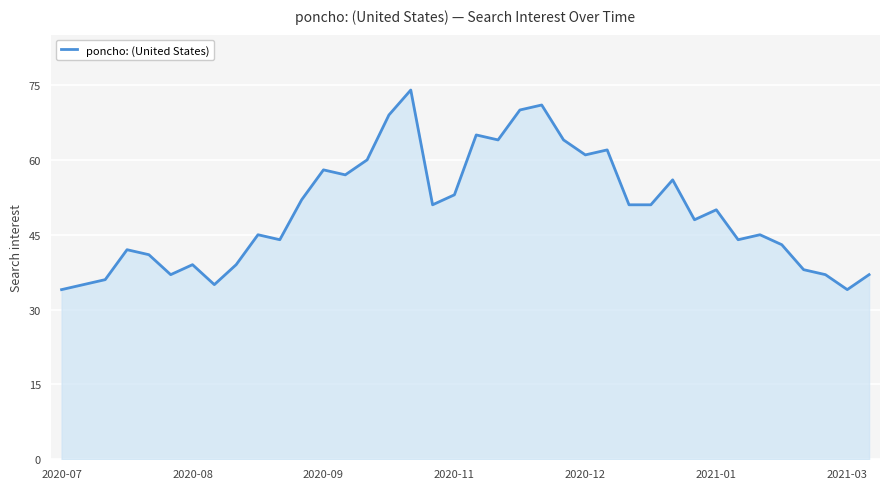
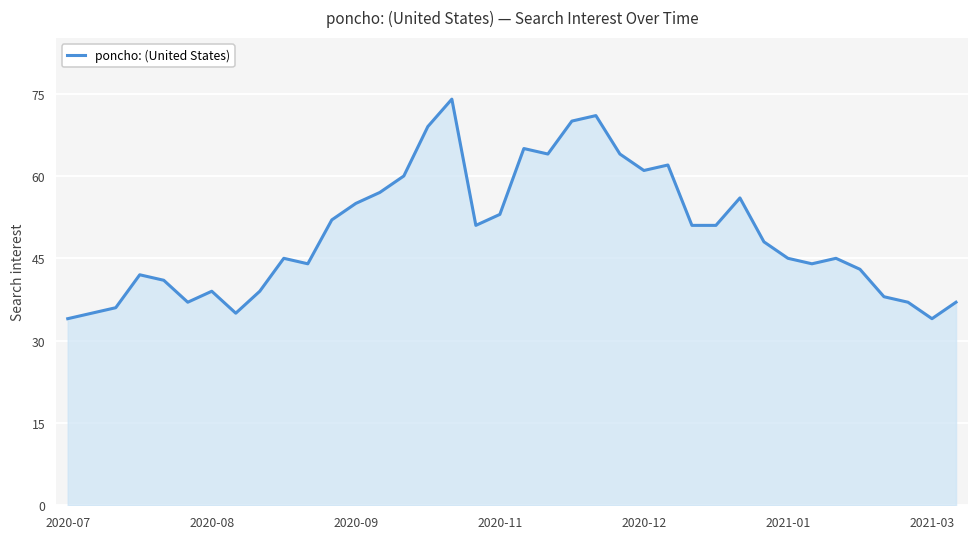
  {
    "2020-07": 34,
    "2020-08": 39,
-   "2020-09": 58,
+   "2020-09": 55,
    "2020-11": 53,
    "2020-12": 61,
-   "2021-01": 50,
+   "2021-01": 45,
    "2021-03": 34
  }
